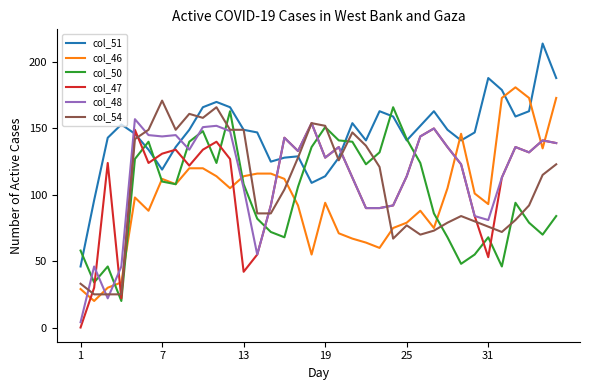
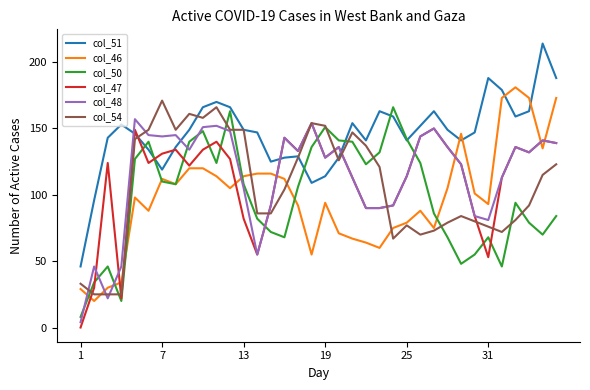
  {
    "col_51": {
      "1": 46,
      "7": 119,
      "19": 114,
      "31": 188
    },
    "col_46": {
      "1": 29,
      "7": 112,
      "13": 114,
      "19": 94,
      "25": 79,
      "31": 93
    },
    "col_50": {
-     "1": 58,
+     "1": 8,
      "7": 110,
      "13": 108,
      "31": 68
    },
    "col_47": {
      "1": 0,
      "7": 131,
-     "13": 42,
+     "13": 82,
      "31": 53
    },
    "col_48": {
      "1": 4,
      "7": 144,
      "13": 105,
      "31": 81
    },
    "col_54": {
      "1": 33,
      "7": 171,
      "25": 77,
      "31": 76
    }
  }
